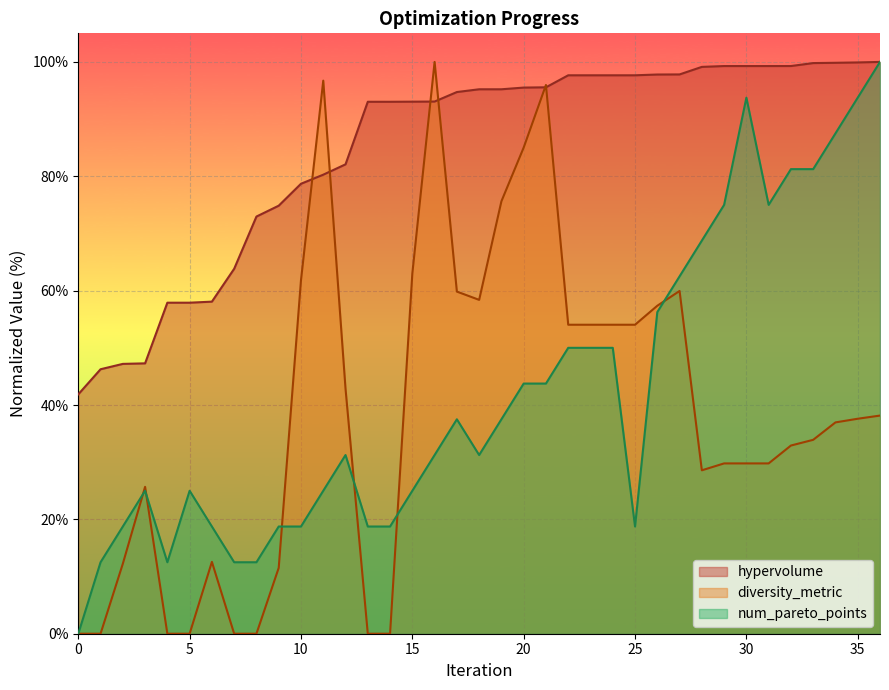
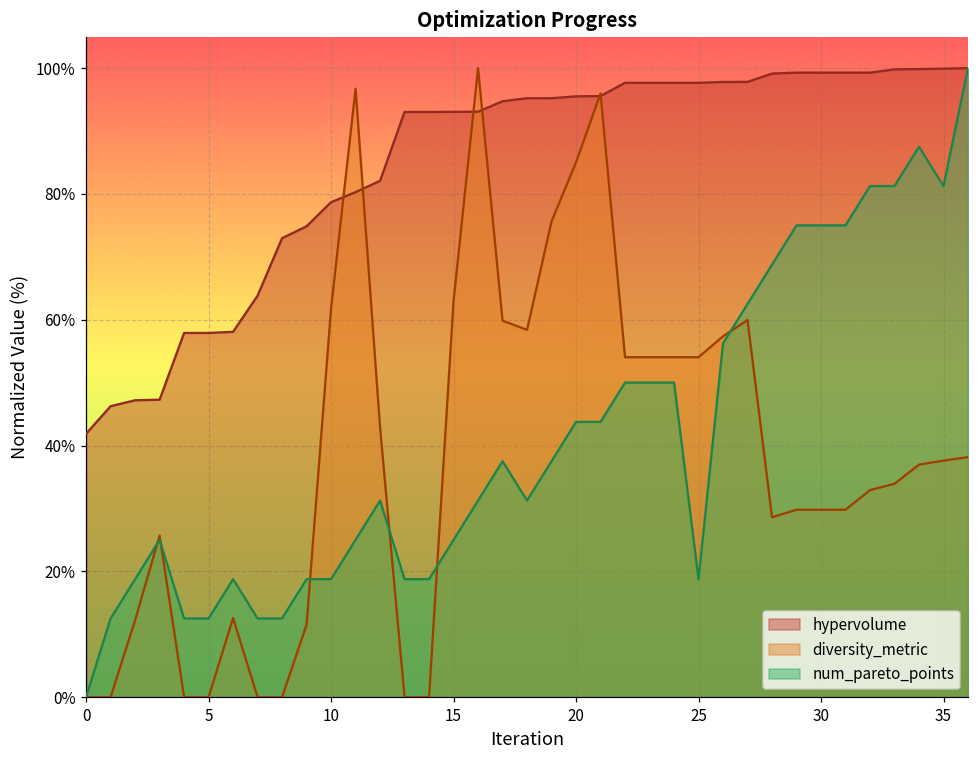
  {
    "num_pareto_points": {
-     "5": "25%",
+     "5": "13%",
      "10": "19%",
      "15": "25%",
      "20": "44%",
      "25": "19%",
-     "30": "94%",
-     "35": "94%"
+     "30": "75%",
+     "35": "81%"
    }
  }
